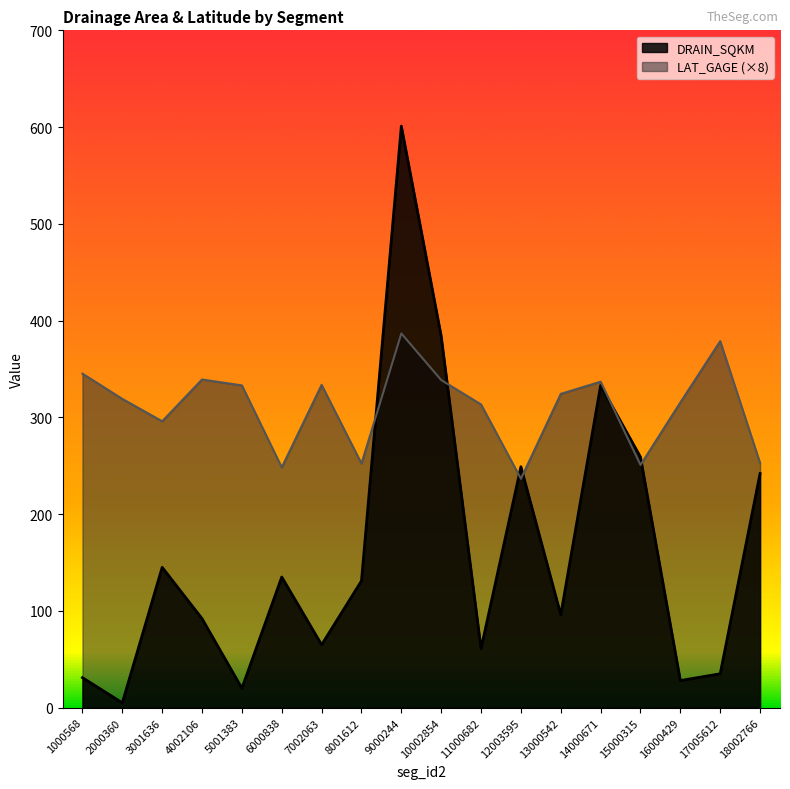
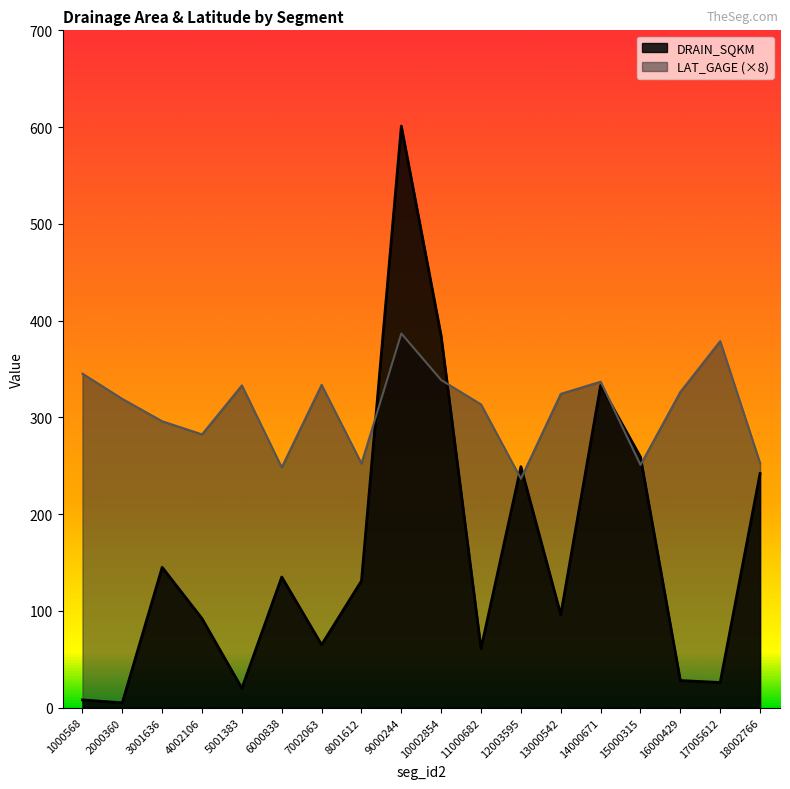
  {
    "DRAIN_SQKM": {
-     "1000568": 30,
+     "1000568": 10,
      "2000360": 10,
      "3001636": 150,
      "4002106": 90,
      "5001383": 20,
      "6000838": 140,
      "7002063": 70,
      "8001612": 130,
      "9000244": 600,
      "10002854": 380,
      "11000682": 60,
      "12003595": 250,
      "13000542": 100,
      "14000671": 330,
      "15000315": 260,
      "16000429": 30,
-     "17005612": 40,
+     "17005612": 30,
      "18002766": 240
    },
    "LAT_GAGE (×8)": {
      "1000568": 350,
      "2000360": 320,
      "3001636": 300,
-     "4002106": 340,
+     "4002106": 280,
      "5001383": 330,
      "6000838": 250,
      "7002063": 330,
      "8001612": 250,
      "9000244": 390,
      "10002854": 340,
      "11000682": 310,
      "12003595": 240,
      "13000542": 320,
      "14000671": 340,
      "15000315": 250,
-     "16000429": 320,
+     "16000429": 330,
      "17005612": 380,
      "18002766": 250
    }
  }
